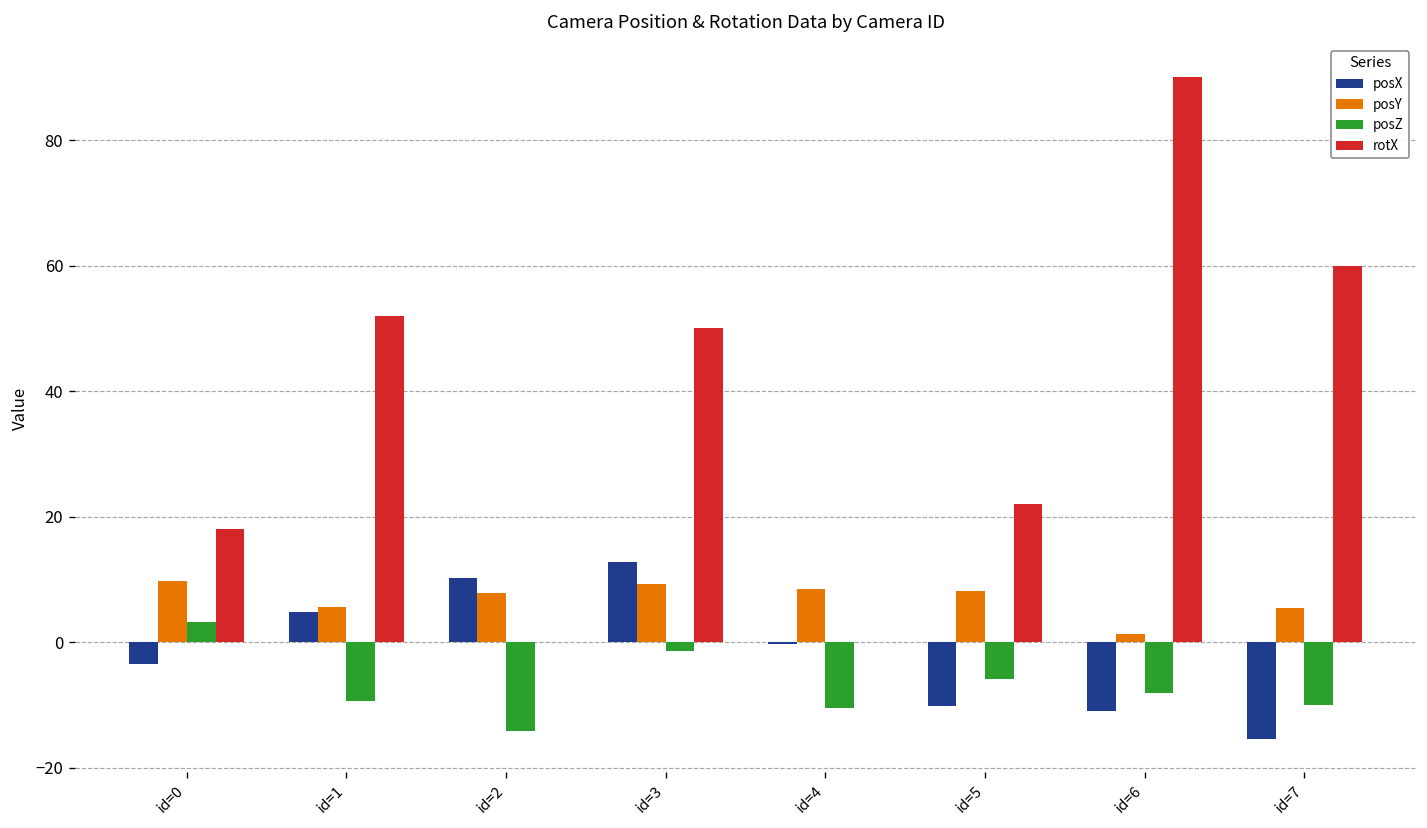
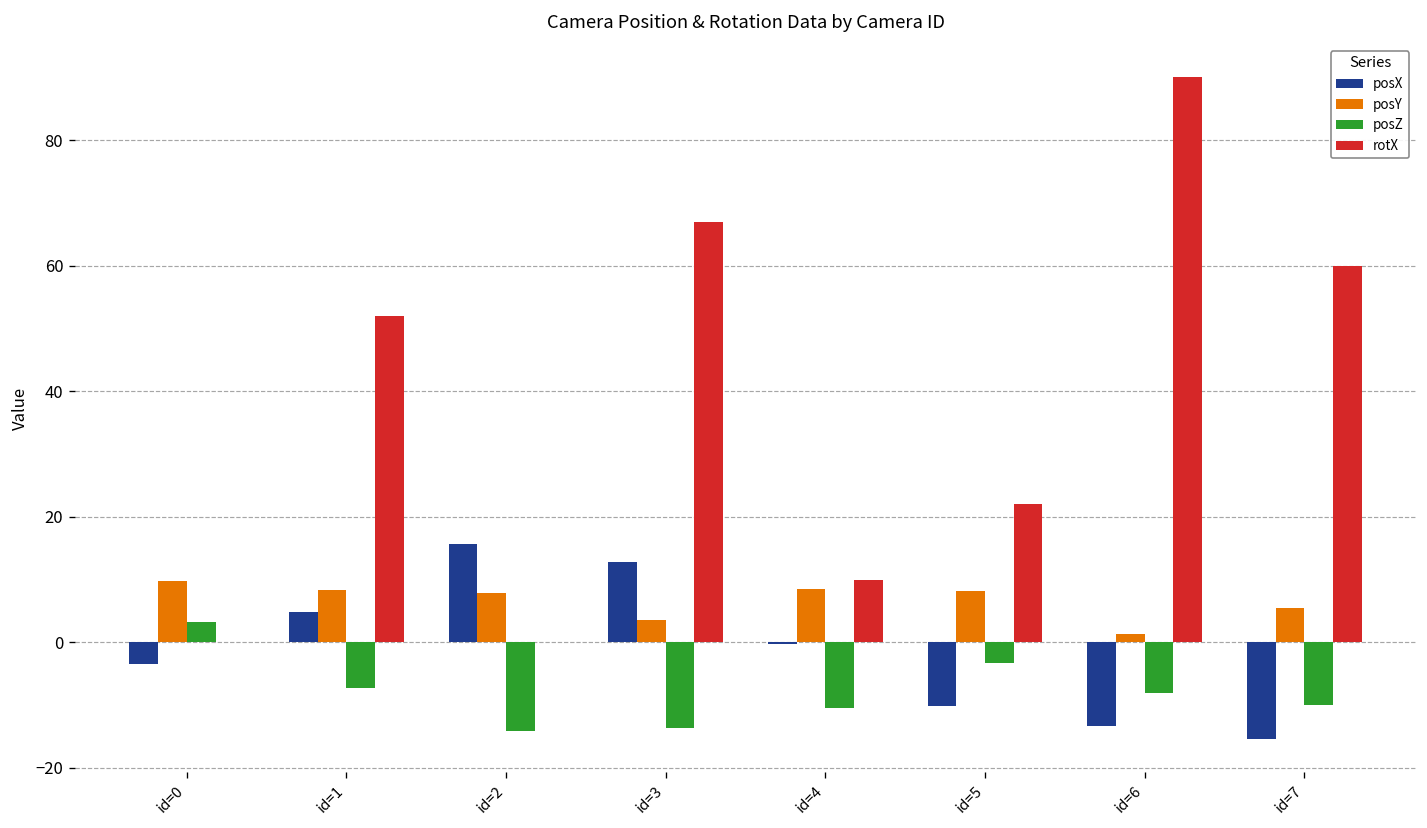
  {
    "posX": {
      "id=0": -3,
      "id=1": 5,
-     "id=2": 10,
+     "id=2": 16,
      "id=3": 13,
      "id=5": -10,
-     "id=6": -11,
+     "id=6": -13,
      "id=7": -15
    },
    "posY": {
      "id=0": 10,
-     "id=1": 6,
+     "id=1": 8,
      "id=2": 8,
-     "id=3": 9,
+     "id=3": 4,
      "id=4": 8,
      "id=5": 8,
      "id=6": 1,
      "id=7": 5
    },
    "posZ": {
      "id=0": 3,
-     "id=1": -9,
+     "id=1": -7,
      "id=2": -14,
-     "id=3": -1,
+     "id=3": -14,
      "id=4": -10,
-     "id=5": -6,
+     "id=5": -3,
      "id=6": -8,
      "id=7": -10
    },
    "rotX": {
-     "id=0": 18,
+     "id=0": 0,
      "id=1": 52,
      "id=2": 0,
-     "id=3": 50,
-     "id=4": 0,
+     "id=3": 67,
+     "id=4": 10,
      "id=5": 22,
      "id=6": 90,
      "id=7": 60
    }
  }
